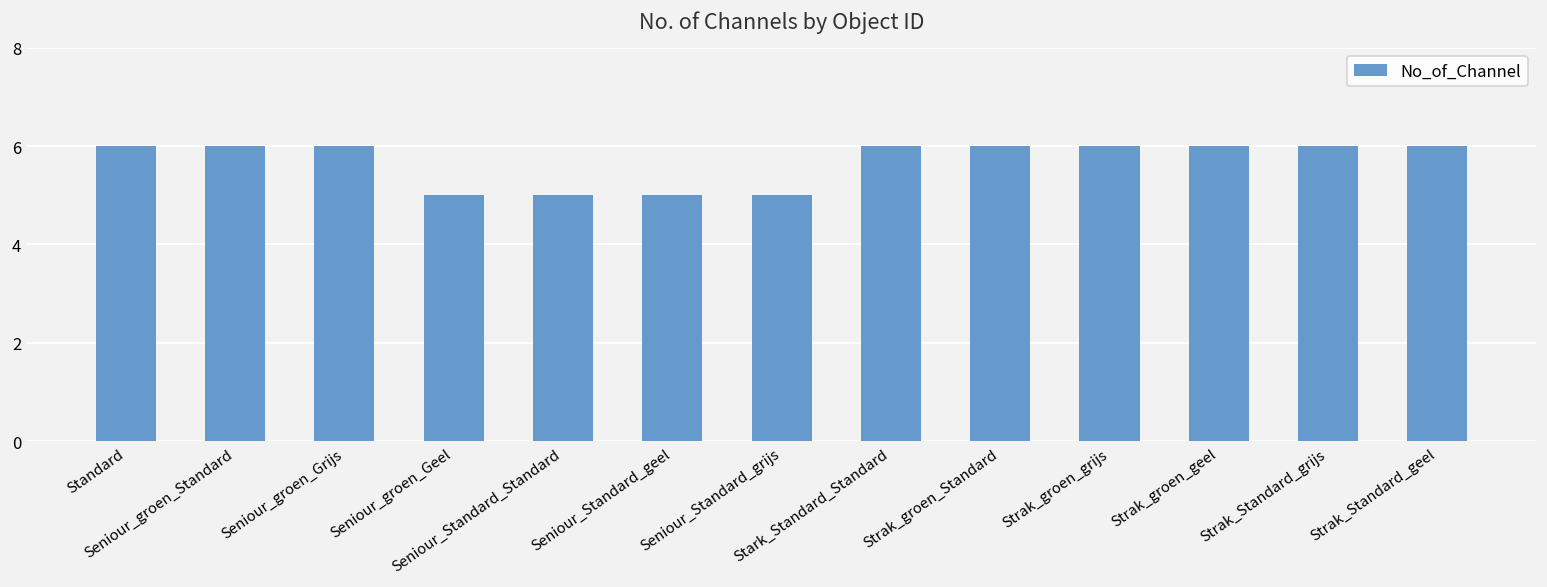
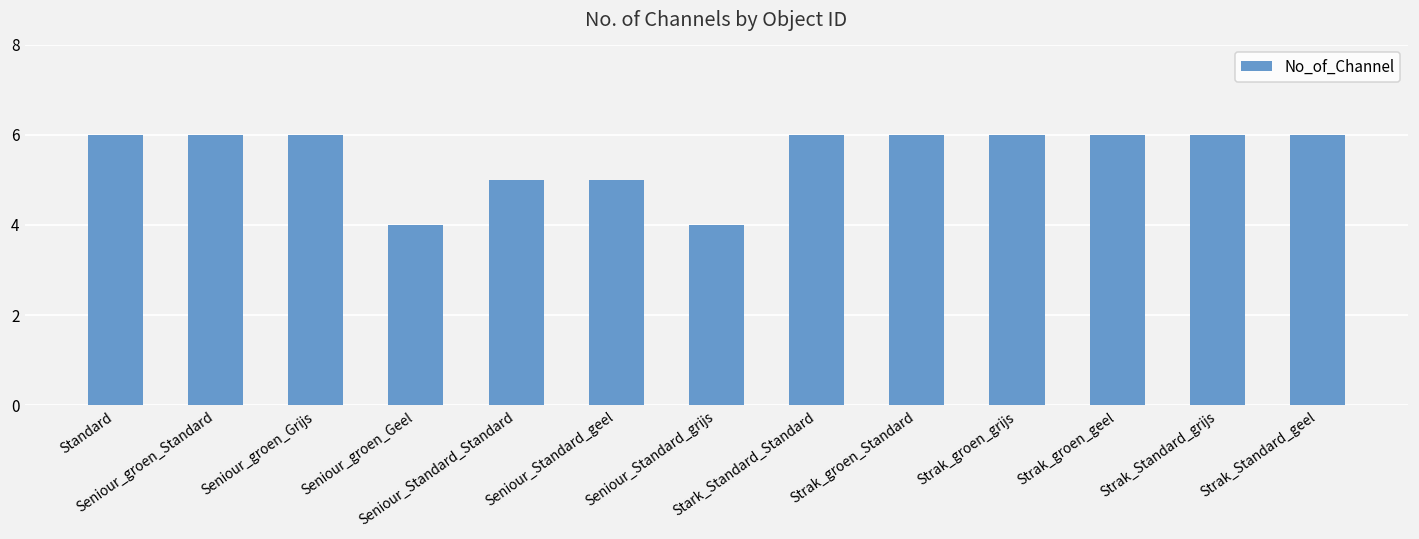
  {
    "Standard": 6,
    "Seniour_groen_Standard": 6,
    "Seniour_groen_Grijs": 6,
-   "Seniour_groen_Geel": 5,
+   "Seniour_groen_Geel": 4,
    "Seniour_Standard_Standard": 5,
    "Seniour_Standard_geel": 5,
-   "Seniour_Standard_grijs": 5,
+   "Seniour_Standard_grijs": 4,
    "Stark_Standard_Standard": 6,
    "Strak_groen_Standard": 6,
    "Strak_groen_grijs": 6,
    "Strak_groen_geel": 6,
    "Strak_Standard_grijs": 6,
    "Strak_Standard_geel": 6
  }
